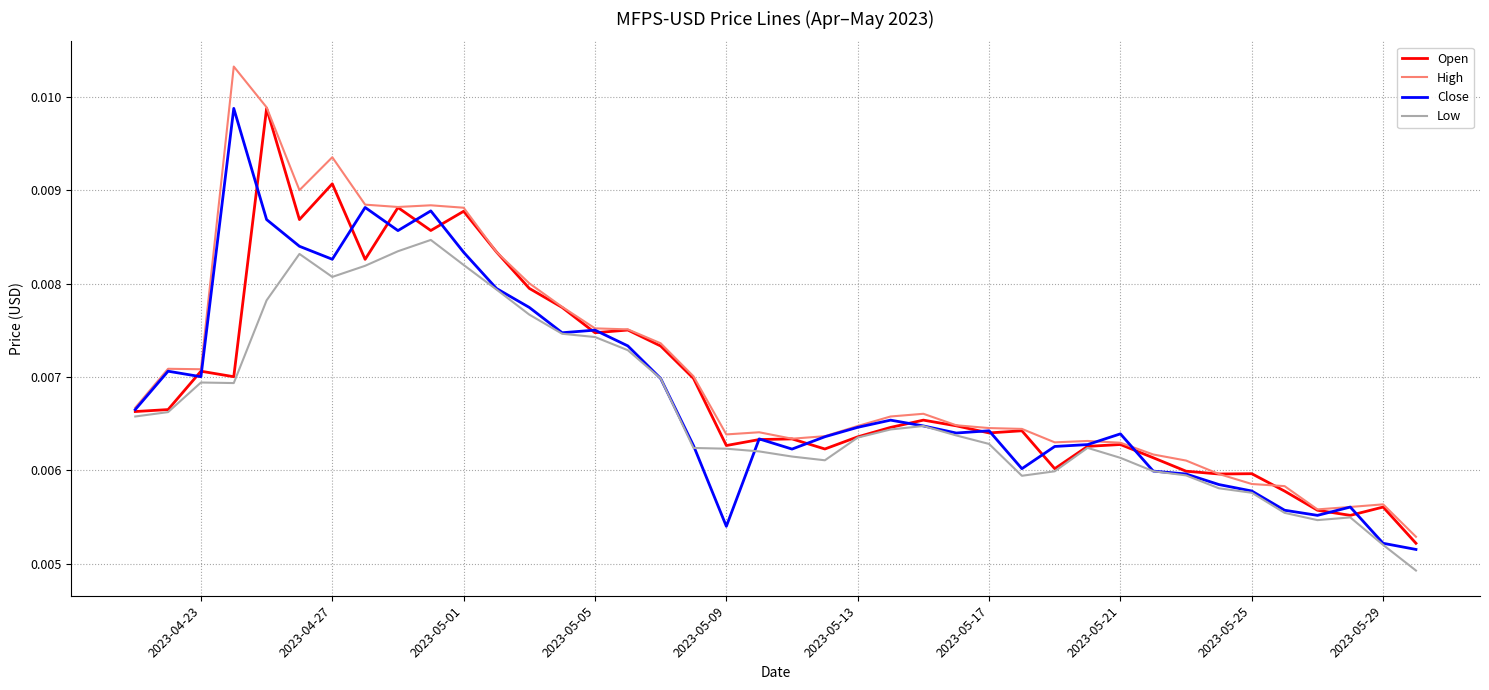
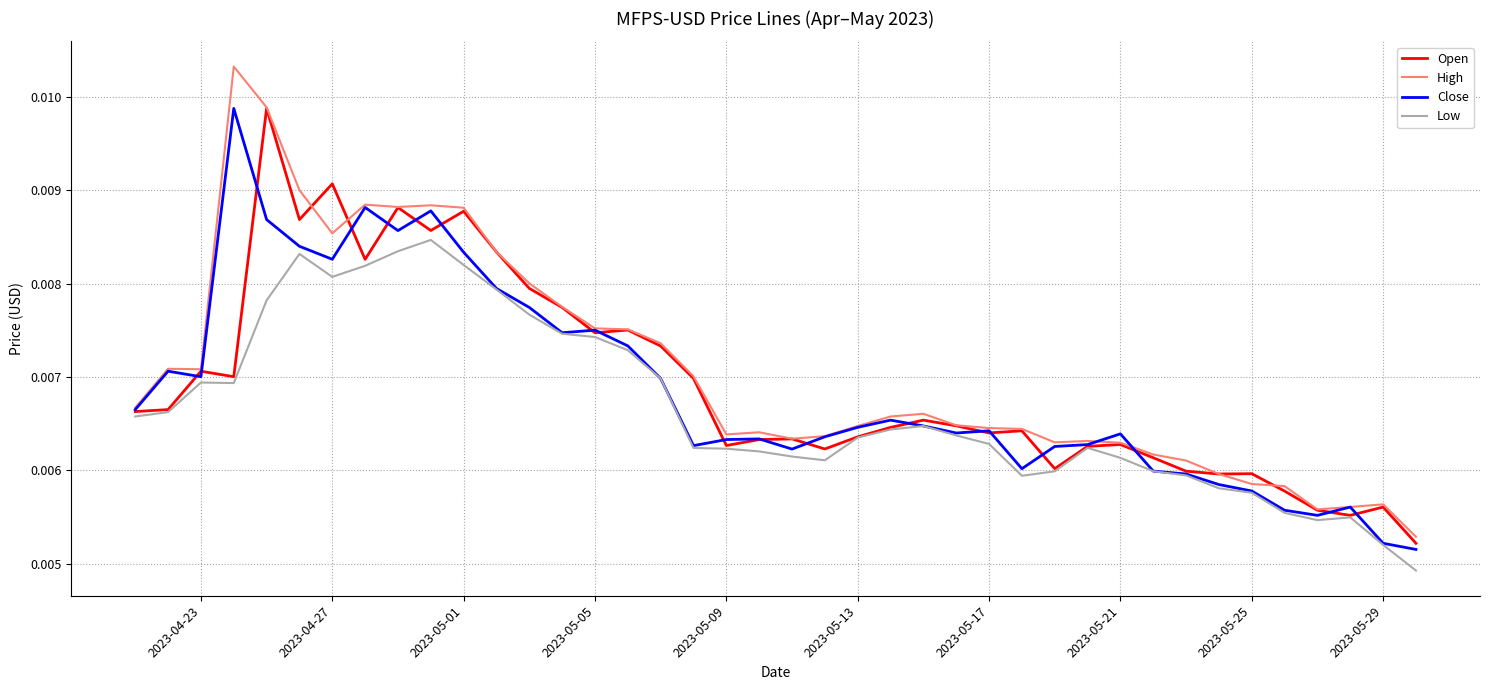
  {
    "Open": {
      "2023-04-27": 0.0091,
      "2023-05-01": 0.0088,
      "2023-05-05": 0.0075,
      "2023-05-09": 0.0063,
      "2023-05-25": 0.0060,
      "2023-05-29": 0.0056
    },
    "High": {
-     "2023-04-27": 0.0094,
+     "2023-04-27": 0.0085,
      "2023-05-01": 0.0088,
      "2023-05-09": 0.0064,
      "2023-05-17": 0.0065,
      "2023-05-25": 0.0059,
      "2023-05-29": 0.0056
    },
    "Close": {
      "2023-04-23": 0.0070,
      "2023-04-27": 0.0083,
      "2023-05-01": 0.0083,
-     "2023-05-09": 0.0054,
+     "2023-05-09": 0.0063,
      "2023-05-21": 0.0064
    },
    "Low": {
      "2023-04-23": 0.0069,
      "2023-04-27": 0.0081,
      "2023-05-01": 0.0082,
      "2023-05-05": 0.0074,
      "2023-05-09": 0.0062,
      "2023-05-17": 0.0063,
      "2023-05-21": 0.0061
    }
  }
